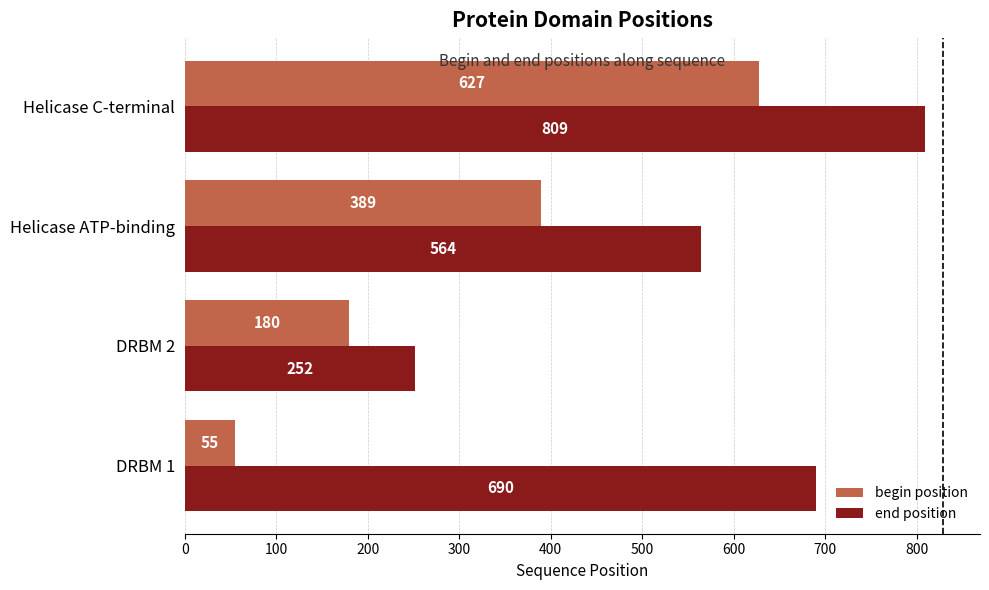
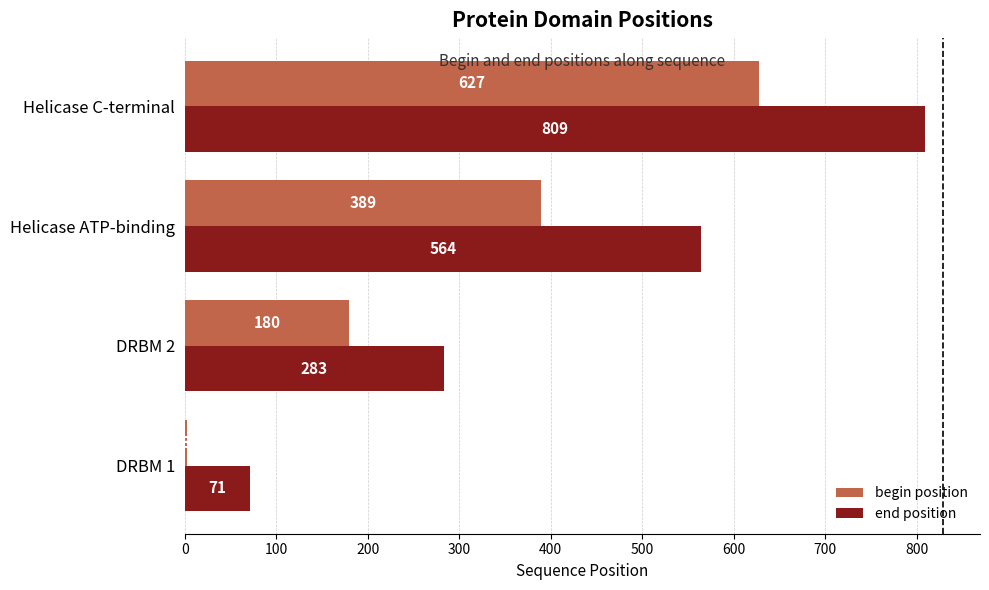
  {
    "begin position": {
-     "DRBM 1": 60
+     "DRBM 1": 0
    },
    "end position": {
      "Helicase C-terminal": 809,
      "Helicase ATP-binding": 564,
-     "DRBM 2": 252,
-     "DRBM 1": 690
+     "DRBM 2": 283,
+     "DRBM 1": 71
    }
  }
